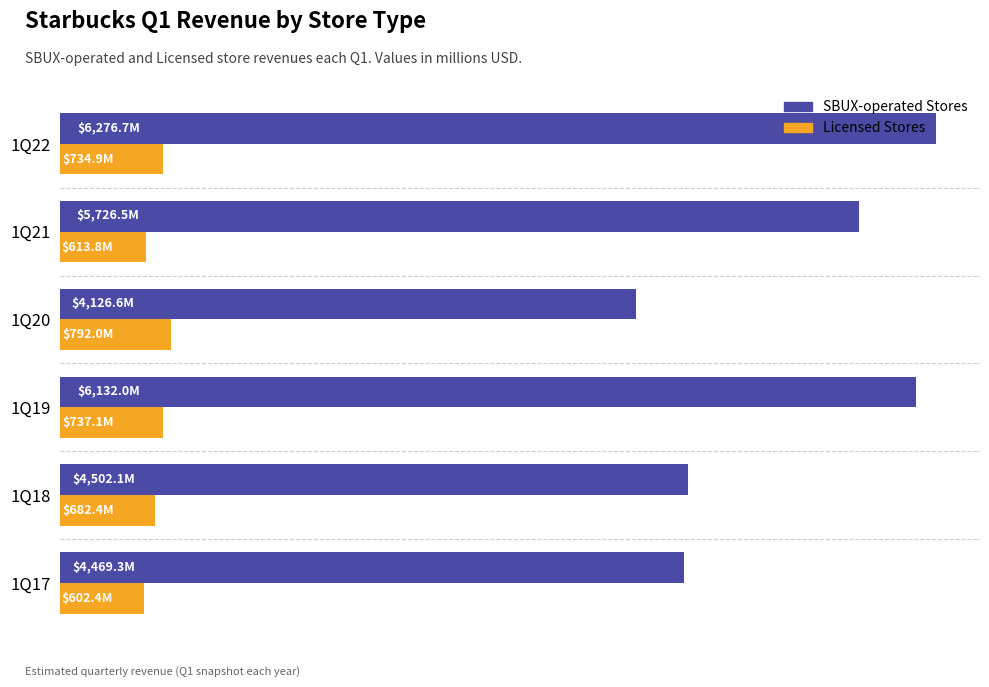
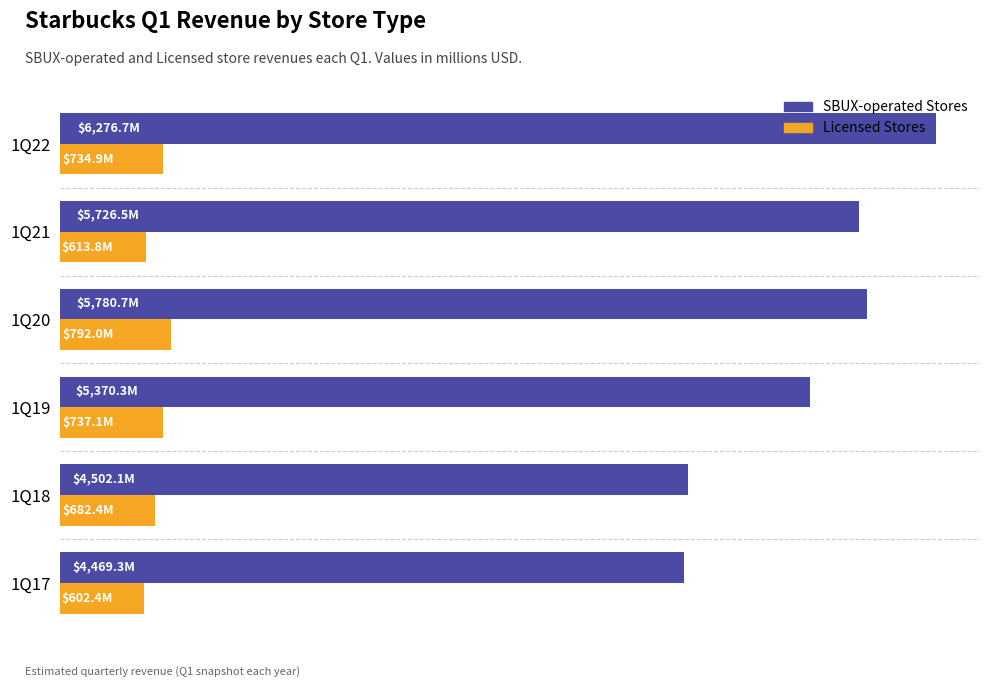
  {
    "SBUX-operated Stores": {
      "1Q22": "$6,276.7M",
      "1Q21": "$5,726.5M",
-     "1Q20": "$4,126.6M",
-     "1Q19": "$6,132.0M",
+     "1Q20": "$5,780.7M",
+     "1Q19": "$5,370.3M",
      "1Q18": "$4,502.1M",
      "1Q17": "$4,469.3M"
    },
    "Licensed Stores": {
      "1Q22": "$734.9M",
      "1Q21": "$613.8M",
      "1Q20": "$792.0M",
      "1Q19": "$737.1M",
      "1Q18": "$682.4M",
      "1Q17": "$602.4M"
    }
  }
